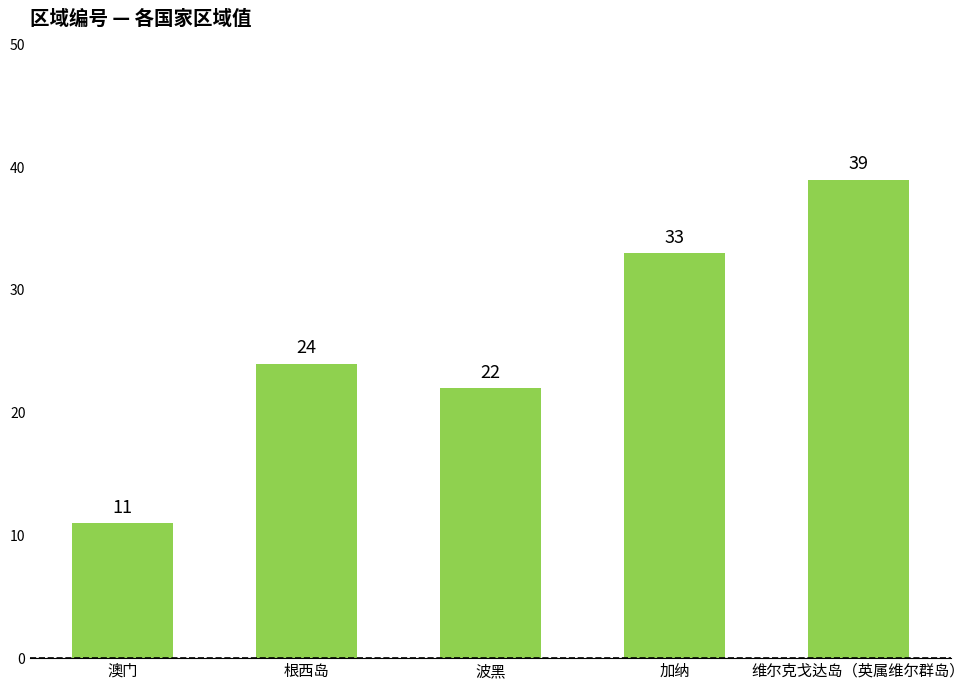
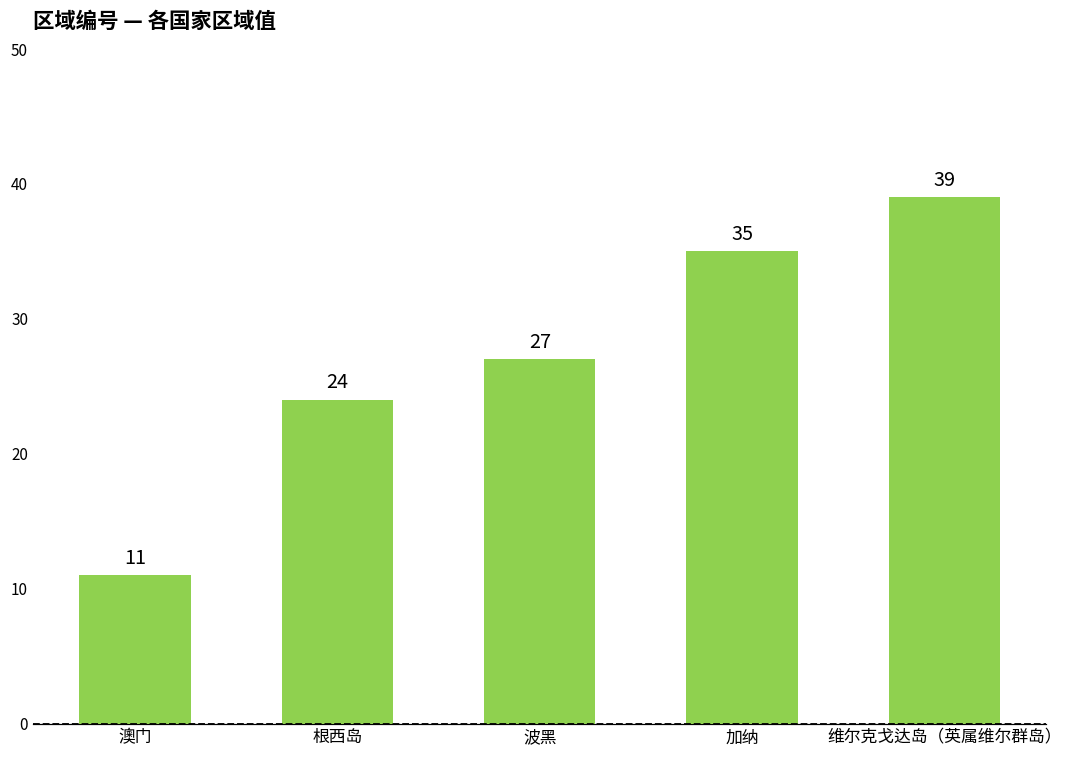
  {
    "澳门": 11,
    "根西岛": 24,
-   "波黑": 22,
-   "加纳": 33,
+   "波黑": 27,
+   "加纳": 35,
    "维尔克戈达岛（英属维尔群岛）": 39
  }
